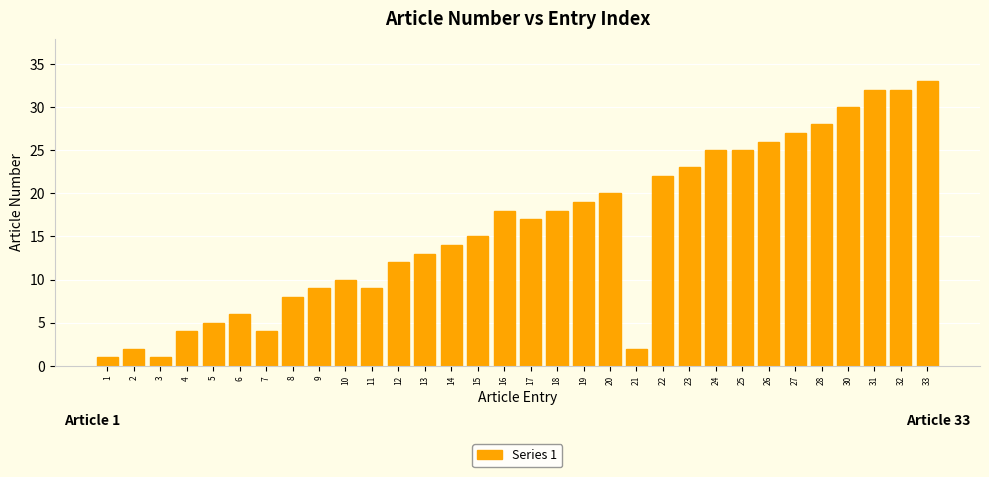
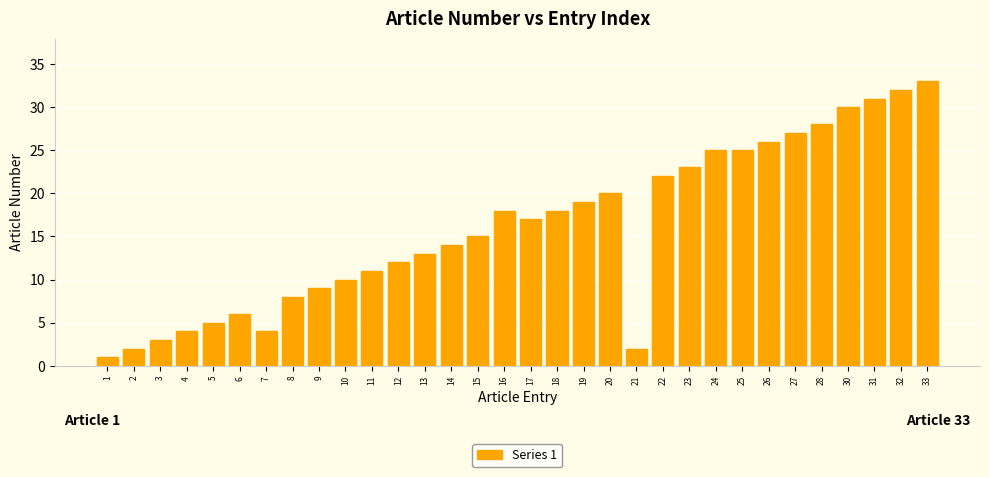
  {
    "1": 1,
    "2": 2,
-   "3": 1,
+   "3": 3,
    "4": 4,
    "5": 5,
    "6": 6,
    "7": 4,
    "8": 8,
    "9": 9,
    "10": 10,
-   "11": 9,
+   "11": 11,
    "12": 12,
    "13": 13,
    "14": 14,
    "15": 15,
    "16": 18,
    "17": 17,
    "18": 18,
    "19": 19,
    "20": 20,
    "21": 2,
    "22": 22,
    "23": 23,
    "24": 25,
    "25": 25,
    "26": 26,
    "27": 27,
    "28": 28,
    "30": 30,
-   "31": 32,
+   "31": 31,
    "32": 32,
    "33": 33
  }
